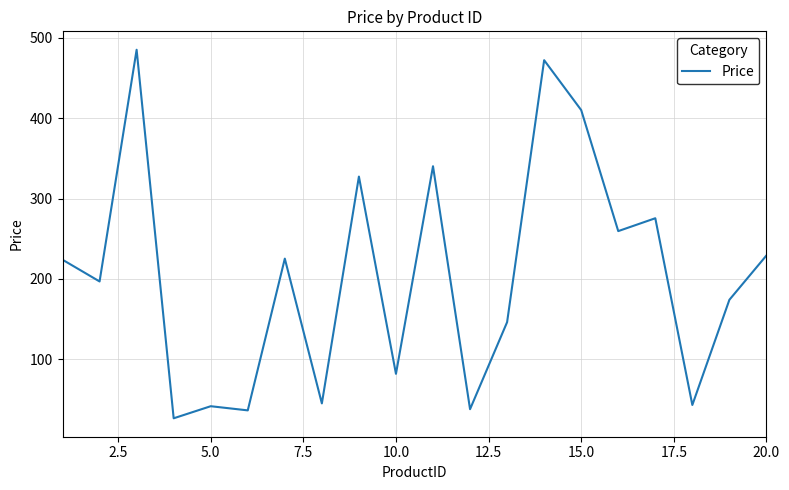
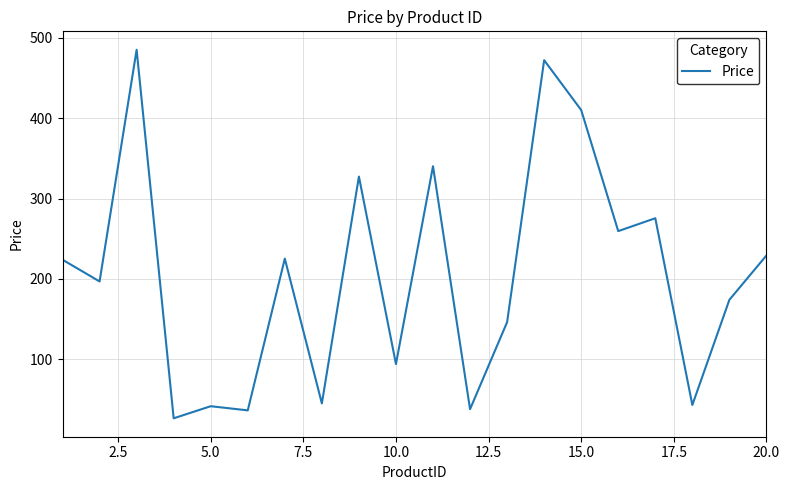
  {
    "5.0": 40,
-   "10.0": 80,
+   "10.0": 90,
    "15.0": 410,
    "20.0": 230
  }
